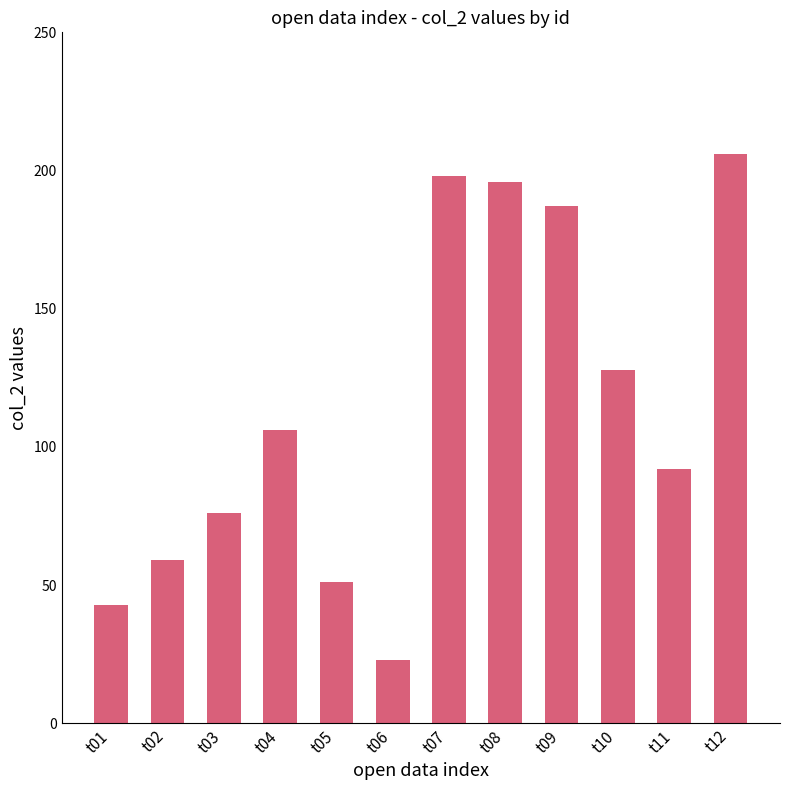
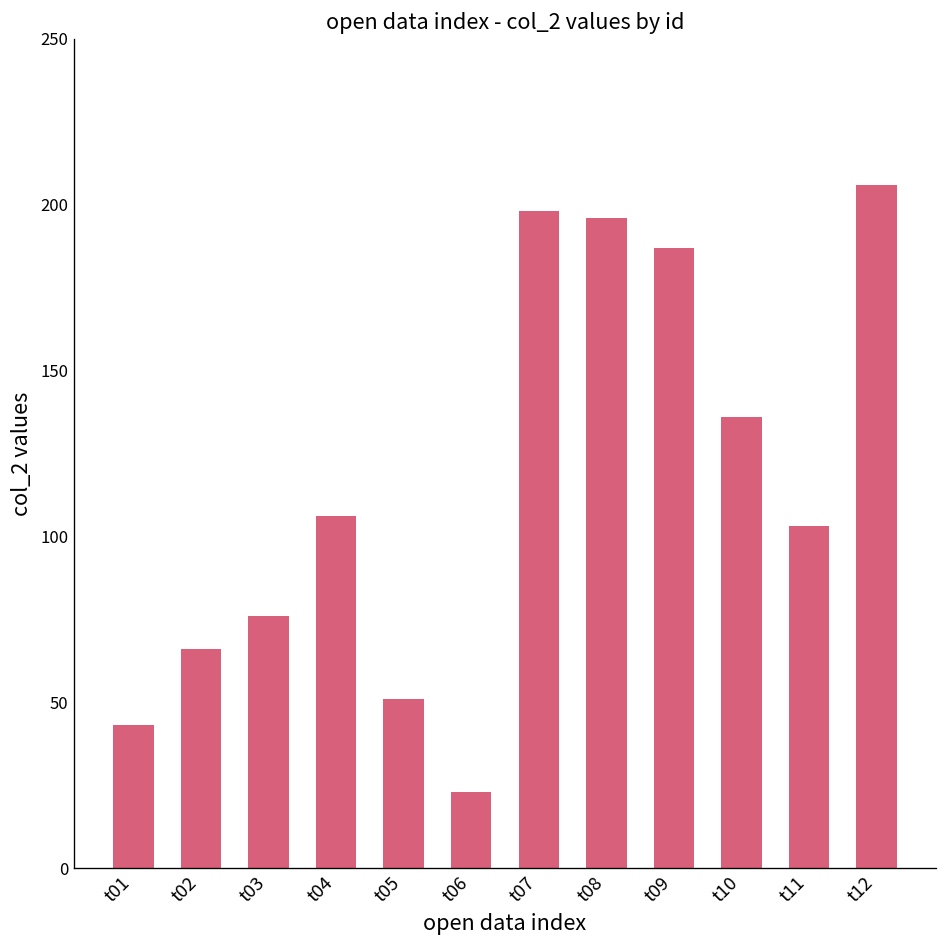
  {
    "t01": 43,
-   "t02": 59,
+   "t02": 66,
    "t03": 76,
    "t04": 106,
    "t05": 51,
    "t06": 23,
    "t07": 198,
    "t08": 196,
    "t09": 187,
-   "t10": 128,
-   "t11": 92,
+   "t10": 136,
+   "t11": 103,
    "t12": 206
  }
